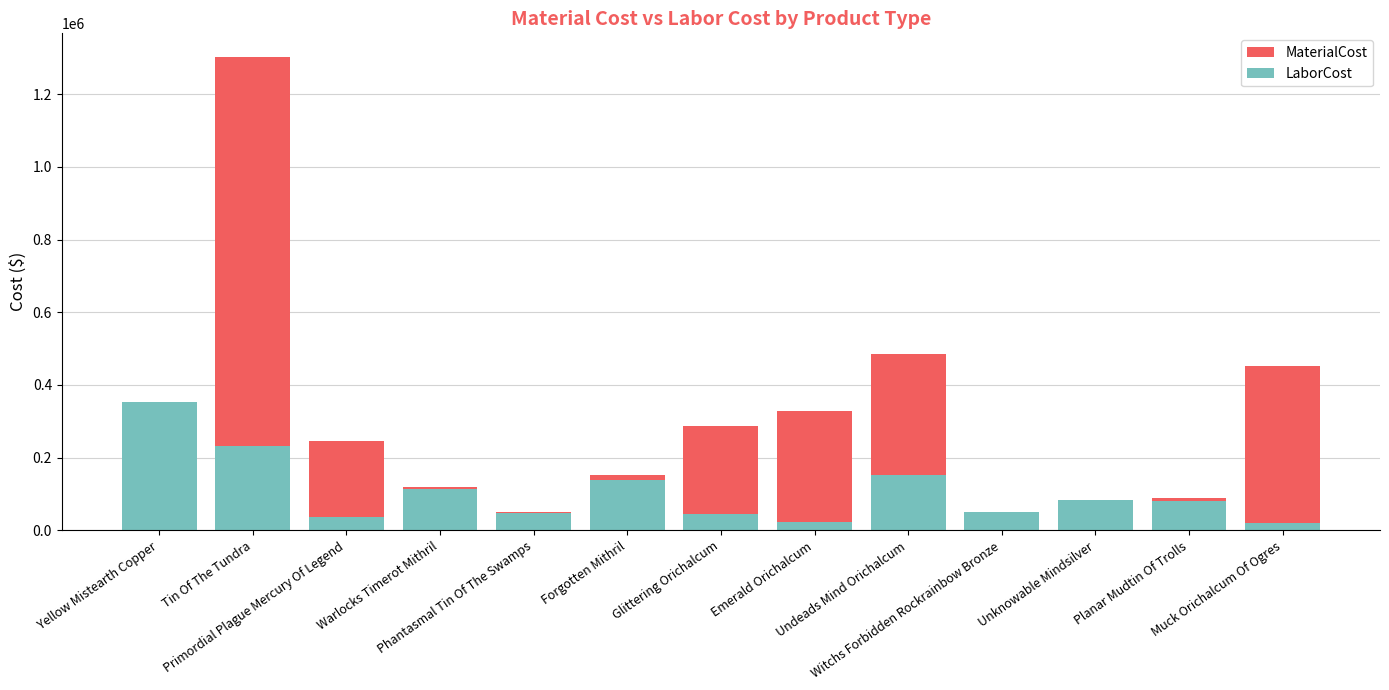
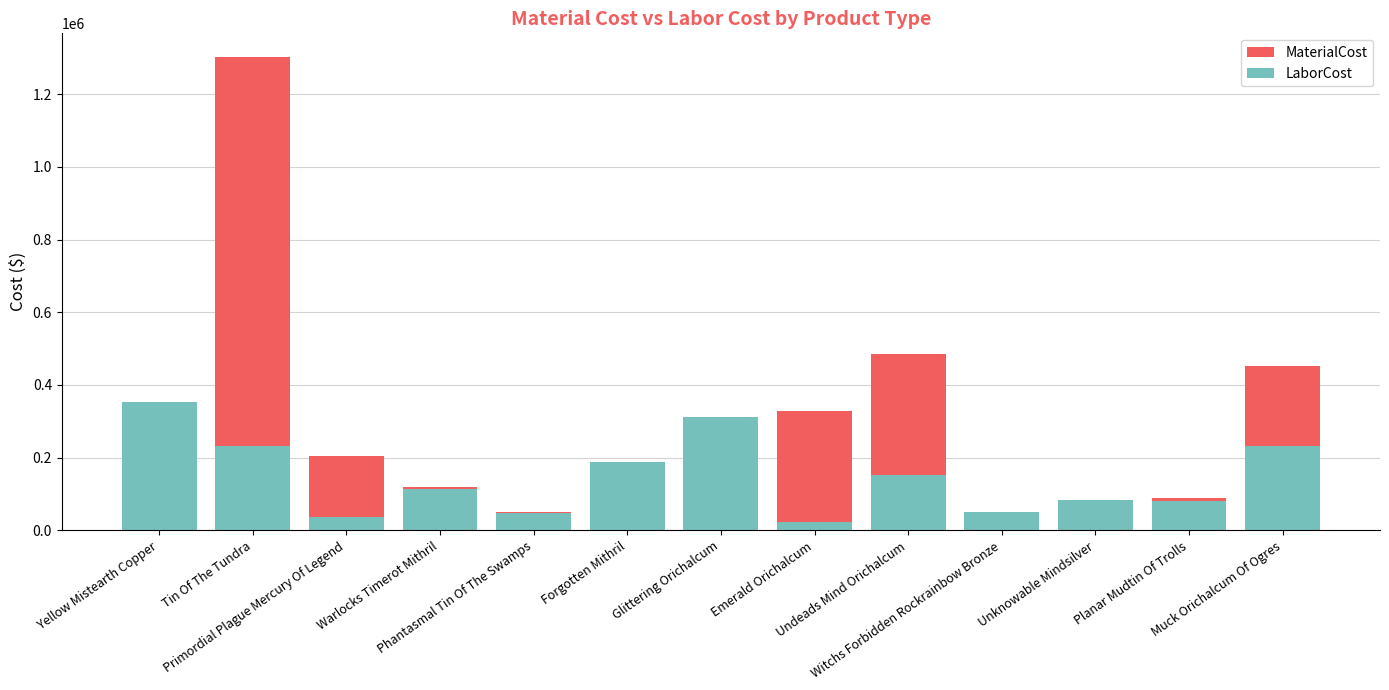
  {
    "MaterialCost": {
      "Tin Of The Tundra": 1300000,
-     "Primordial Plague Mercury Of Legend": 250000,
+     "Primordial Plague Mercury Of Legend": 200000,
      "Warlocks Timerot Mithril": 120000,
      "Phantasmal Tin Of The Swamps": 50000,
      "Emerald Orichalcum": 330000,
      "Undeads Mind Orichalcum": 490000,
      "Unknowable Mindsilver": 80000,
      "Planar Mudtin Of Trolls": 90000,
      "Muck Orichalcum Of Ogres": 450000
    },
    "LaborCost": {
      "Yellow Mistearth Copper": 350000,
      "Warlocks Timerot Mithril": 110000,
      "Phantasmal Tin Of The Swamps": 50000,
-     "Forgotten Mithril": 140000,
-     "Glittering Orichalcum": 50000,
+     "Forgotten Mithril": 190000,
+     "Glittering Orichalcum": 310000,
      "Witchs Forbidden Rockrainbow Bronze": 50000,
      "Unknowable Mindsilver": 80000,
-     "Muck Orichalcum Of Ogres": 20000
+     "Muck Orichalcum Of Ogres": 230000
    }
  }
